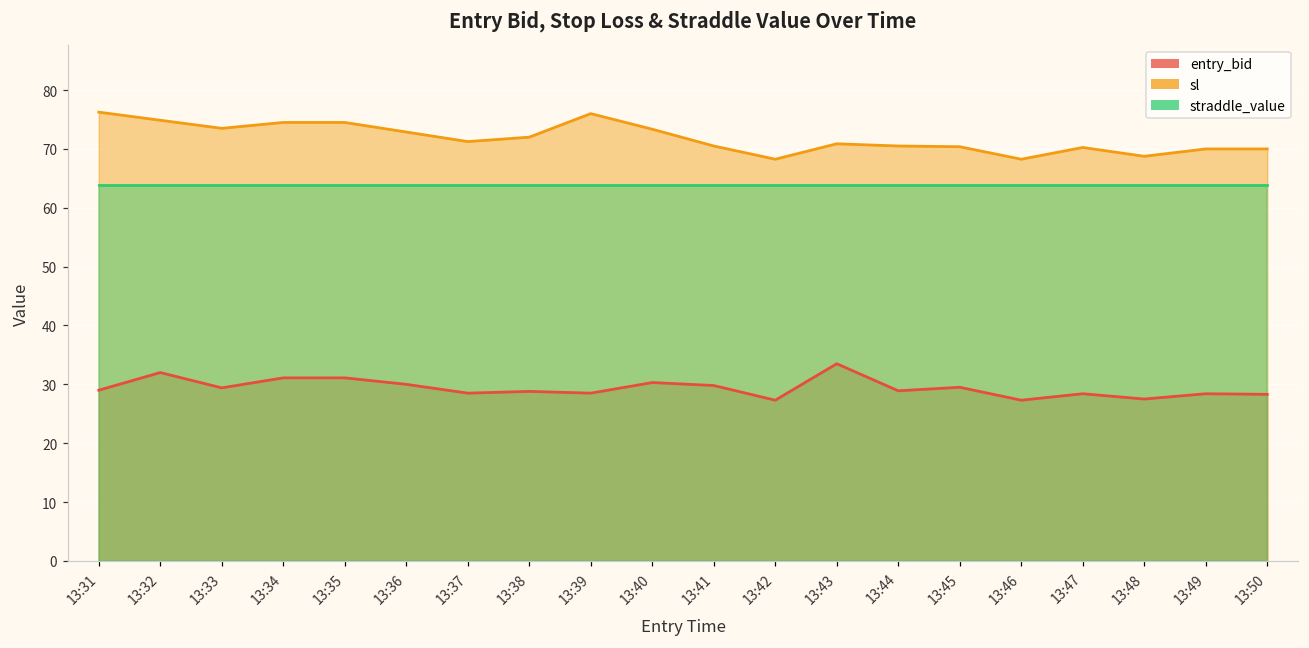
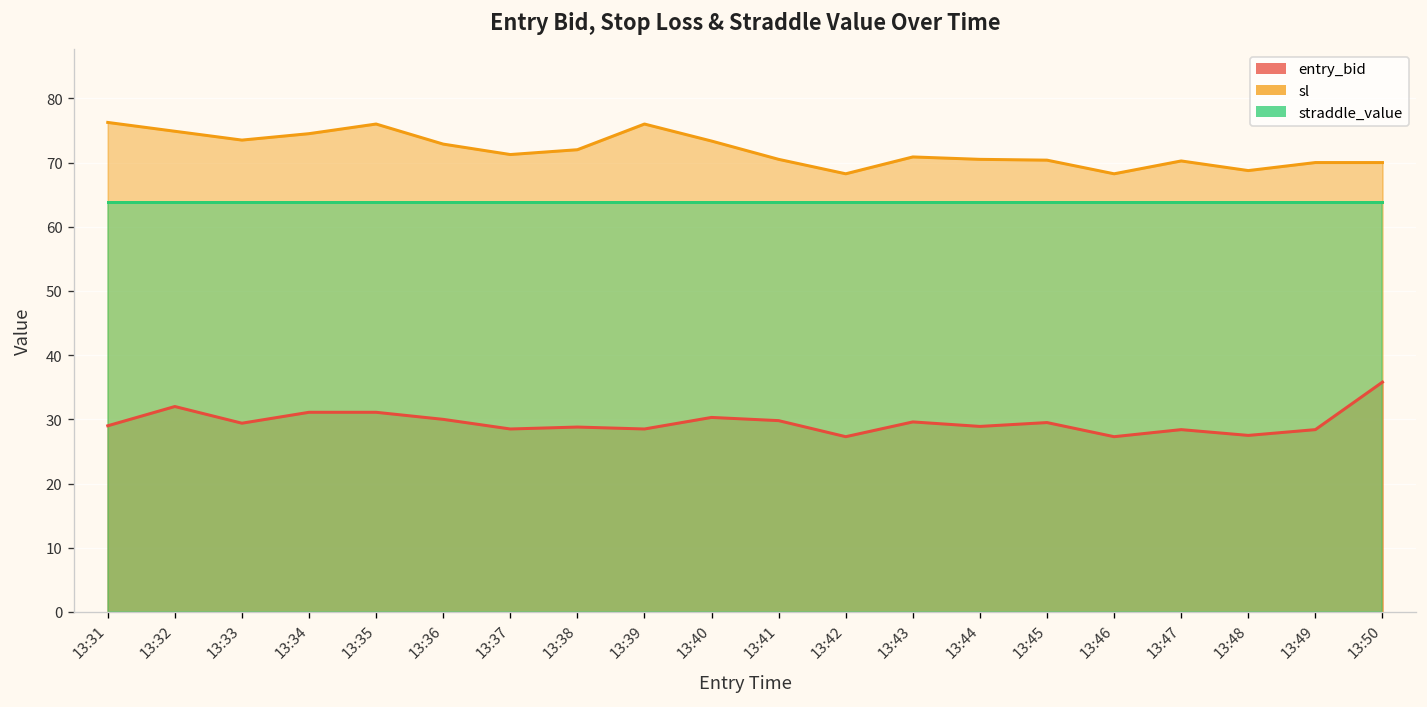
  {
    "entry_bid": {
      "13:31": 29,
      "13:32": 32,
      "13:33": 29,
      "13:34": 31,
      "13:35": 31,
      "13:36": 30,
      "13:37": 29,
      "13:38": 29,
      "13:39": 29,
      "13:40": 30,
      "13:41": 30,
      "13:42": 27,
-     "13:43": 34,
+     "13:43": 30,
      "13:44": 29,
      "13:45": 30,
      "13:46": 27,
      "13:47": 28,
      "13:48": 28,
      "13:49": 28,
-     "13:50": 28
+     "13:50": 36
    },
    "sl": {
      "13:31": 76,
      "13:32": 75,
      "13:33": 74,
      "13:34": 75,
-     "13:35": 75,
+     "13:35": 76,
      "13:36": 73,
      "13:37": 71,
      "13:38": 72,
      "13:39": 76,
      "13:40": 73,
      "13:41": 71,
      "13:42": 68,
      "13:43": 71,
      "13:44": 71,
      "13:45": 70,
      "13:46": 68,
      "13:47": 70,
      "13:48": 69,
      "13:49": 70,
      "13:50": 70
    },
    "straddle_value": {
      "13:31": 64,
      "13:32": 64,
      "13:33": 64,
      "13:34": 64,
      "13:35": 64,
      "13:36": 64,
      "13:37": 64,
      "13:38": 64,
      "13:39": 64,
      "13:40": 64,
      "13:41": 64,
      "13:42": 64,
      "13:43": 64,
      "13:44": 64,
      "13:45": 64,
      "13:46": 64,
      "13:47": 64,
      "13:48": 64,
      "13:49": 64,
      "13:50": 64
    }
  }
